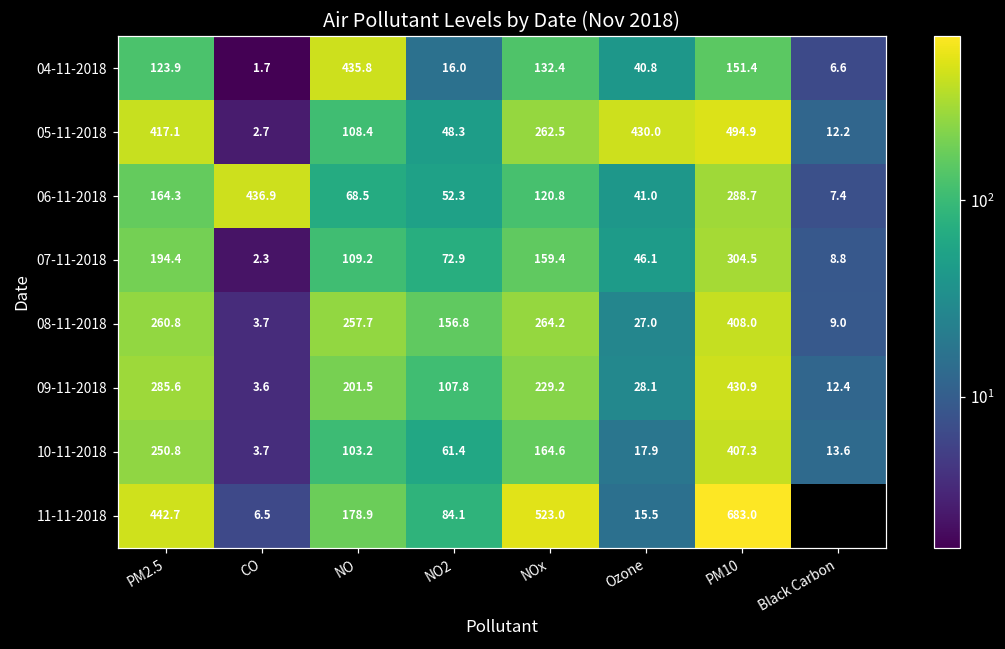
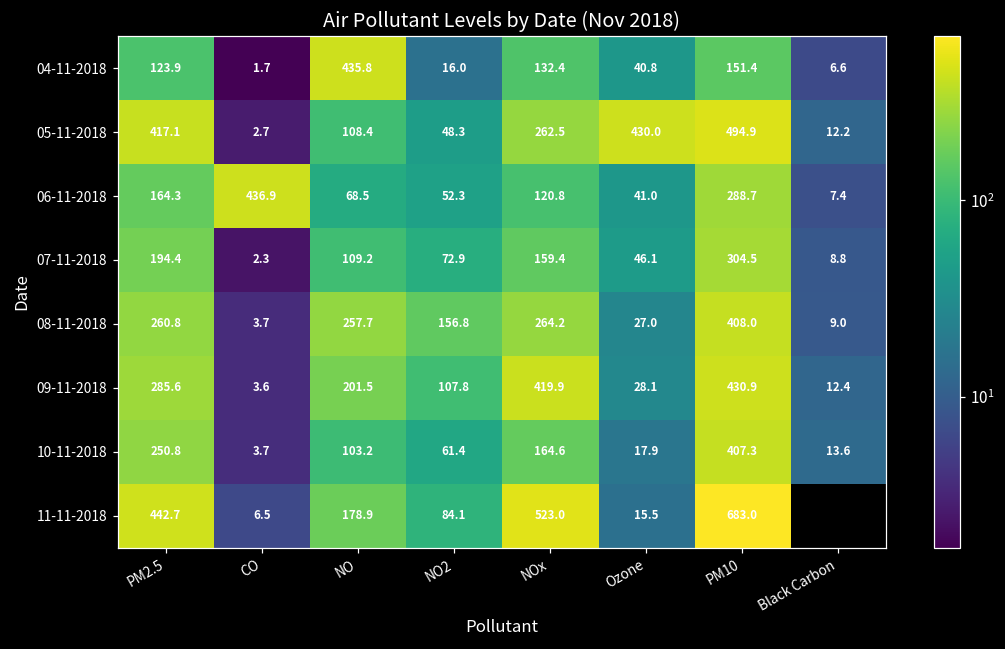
  {
    "04-11-2018": {
      "PM2.5": 123.9,
      "CO": 1.7,
      "NO": 435.8,
      "NO2": 16.0,
      "NOx": 132.4,
      "Ozone": 40.8,
      "PM10": 151.4,
      "Black Carbon": 6.6
    },
    "05-11-2018": {
      "PM2.5": 417.1,
      "CO": 2.7,
      "NO": 108.4,
      "NO2": 48.3,
      "NOx": 262.5,
      "Ozone": 430.0,
      "PM10": 494.9,
      "Black Carbon": 12.2
    },
    "06-11-2018": {
      "PM2.5": 164.3,
      "CO": 436.9,
      "NO": 68.5,
      "NO2": 52.3,
      "NOx": 120.8,
      "Ozone": 41.0,
      "PM10": 288.7,
      "Black Carbon": 7.4
    },
    "07-11-2018": {
      "PM2.5": 194.4,
      "CO": 2.3,
      "NO": 109.2,
      "NO2": 72.9,
      "NOx": 159.4,
      "Ozone": 46.1,
      "PM10": 304.5,
      "Black Carbon": 8.8
    },
    "08-11-2018": {
      "PM2.5": 260.8,
      "CO": 3.7,
      "NO": 257.7,
      "NO2": 156.8,
      "NOx": 264.2,
      "Ozone": 27.0,
      "PM10": 408.0,
      "Black Carbon": 9.0
    },
    "09-11-2018": {
      "PM2.5": 285.6,
      "CO": 3.6,
      "NO": 201.5,
      "NO2": 107.8,
-     "NOx": 229.2,
+     "NOx": 419.9,
      "Ozone": 28.1,
      "PM10": 430.9,
      "Black Carbon": 12.4
    },
    "10-11-2018": {
      "PM2.5": 250.8,
      "CO": 3.7,
      "NO": 103.2,
      "NO2": 61.4,
      "NOx": 164.6,
      "Ozone": 17.9,
      "PM10": 407.3,
      "Black Carbon": 13.6
    },
    "11-11-2018": {
      "PM2.5": 442.7,
      "CO": 6.5,
      "NO": 178.9,
      "NO2": 84.1,
      "NOx": 523.0,
      "Ozone": 15.5,
      "PM10": 683.0
    }
  }
